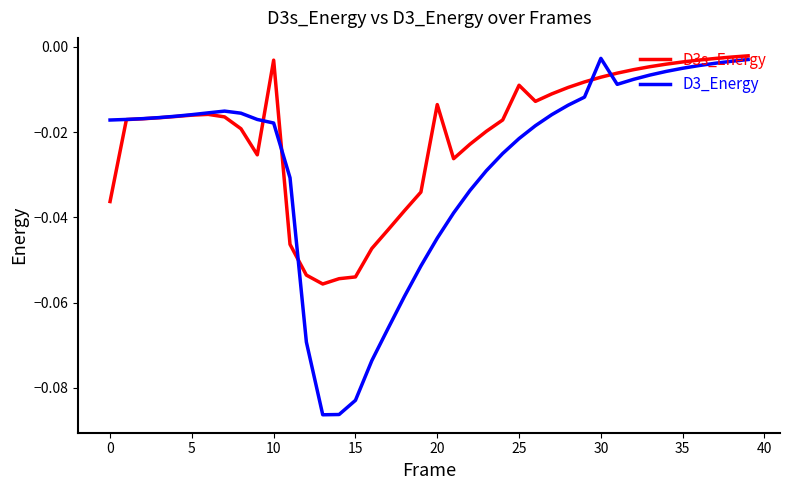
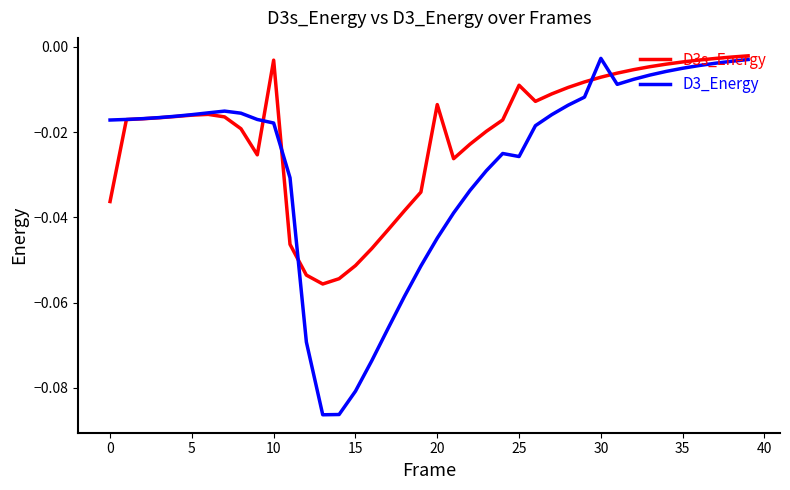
  {
    "D3s_Energy": {
      "0": -0.036,
      "10": -0.003,
-     "15": -0.054,
+     "15": -0.051,
      "20": -0.014,
      "25": -0.009,
      "30": -0.007,
      "35": -0.004
    },
    "D3_Energy": {
      "0": -0.017,
      "10": -0.018,
-     "15": -0.083,
+     "15": -0.081,
      "20": -0.045,
-     "25": -0.021,
+     "25": -0.026,
      "30": -0.003,
      "35": -0.005
    }
  }
